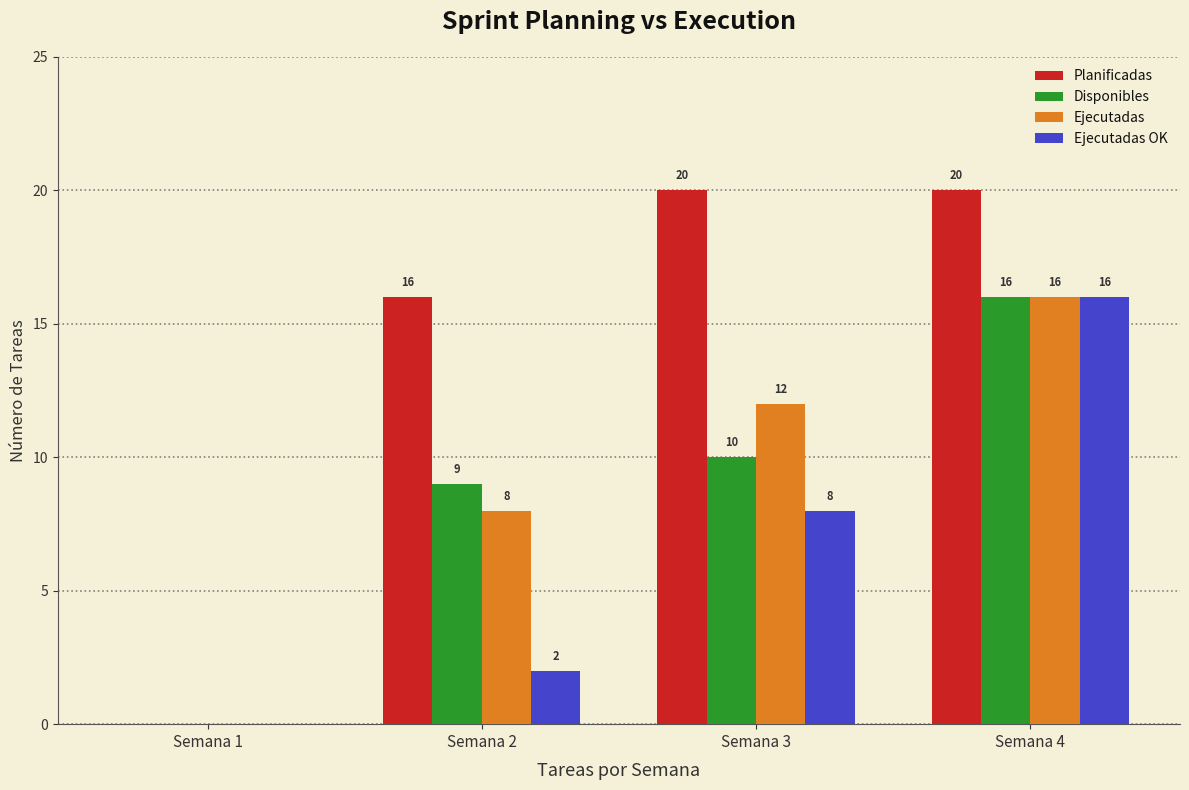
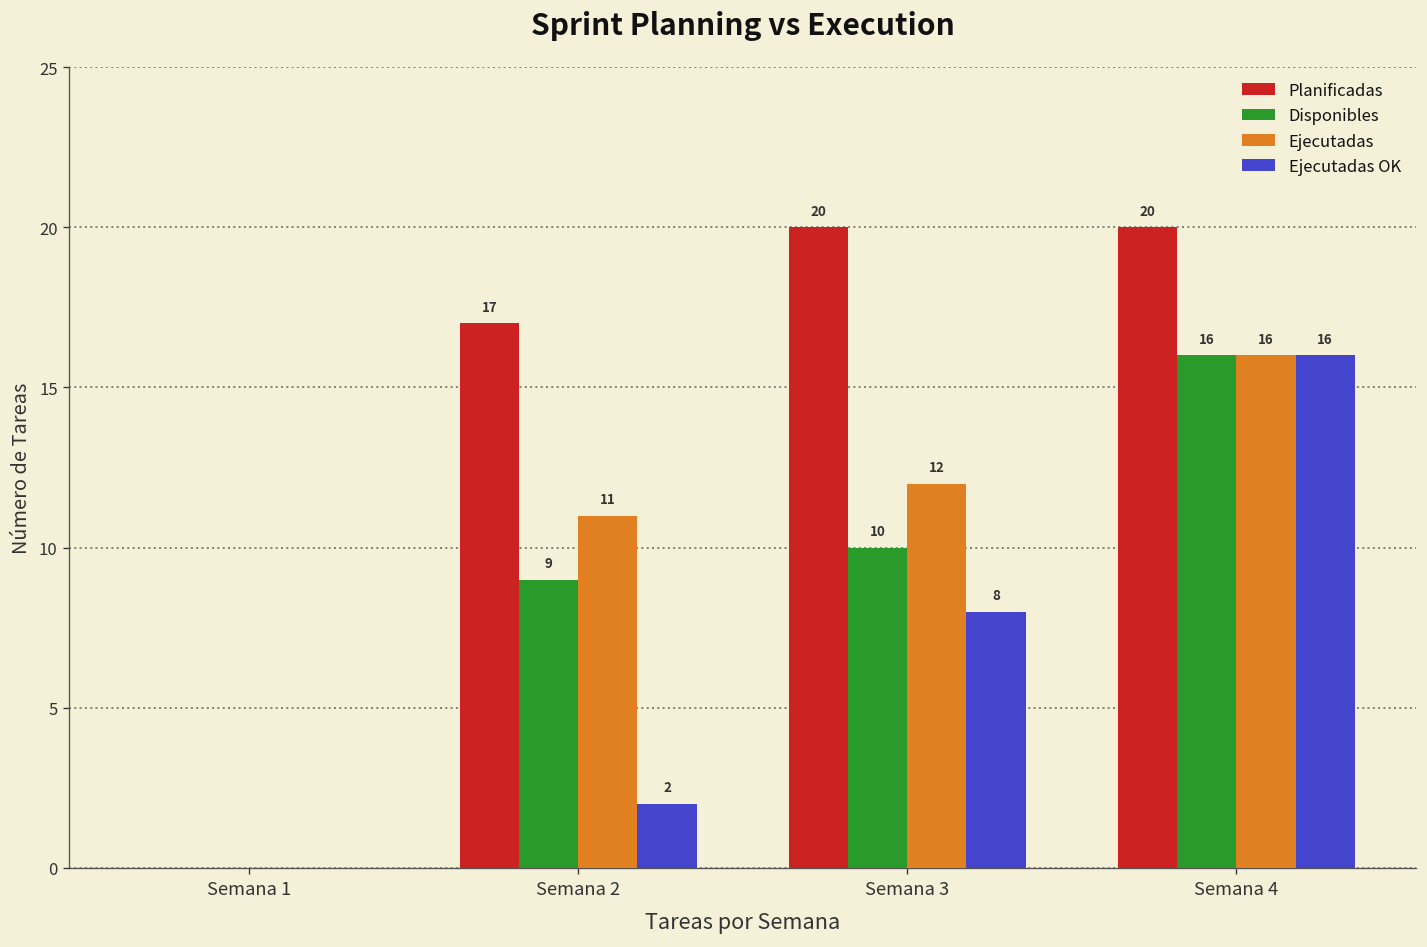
  {
    "Planificadas": {
-     "Semana 2": 16,
+     "Semana 2": 17,
      "Semana 3": 20,
      "Semana 4": 20
    },
    "Disponibles": {
      "Semana 2": 9,
      "Semana 3": 10,
      "Semana 4": 16
    },
    "Ejecutadas": {
-     "Semana 2": 8,
+     "Semana 2": 11,
      "Semana 3": 12,
      "Semana 4": 16
    },
    "Ejecutadas OK": {
      "Semana 2": 2,
      "Semana 3": 8,
      "Semana 4": 16
    }
  }
